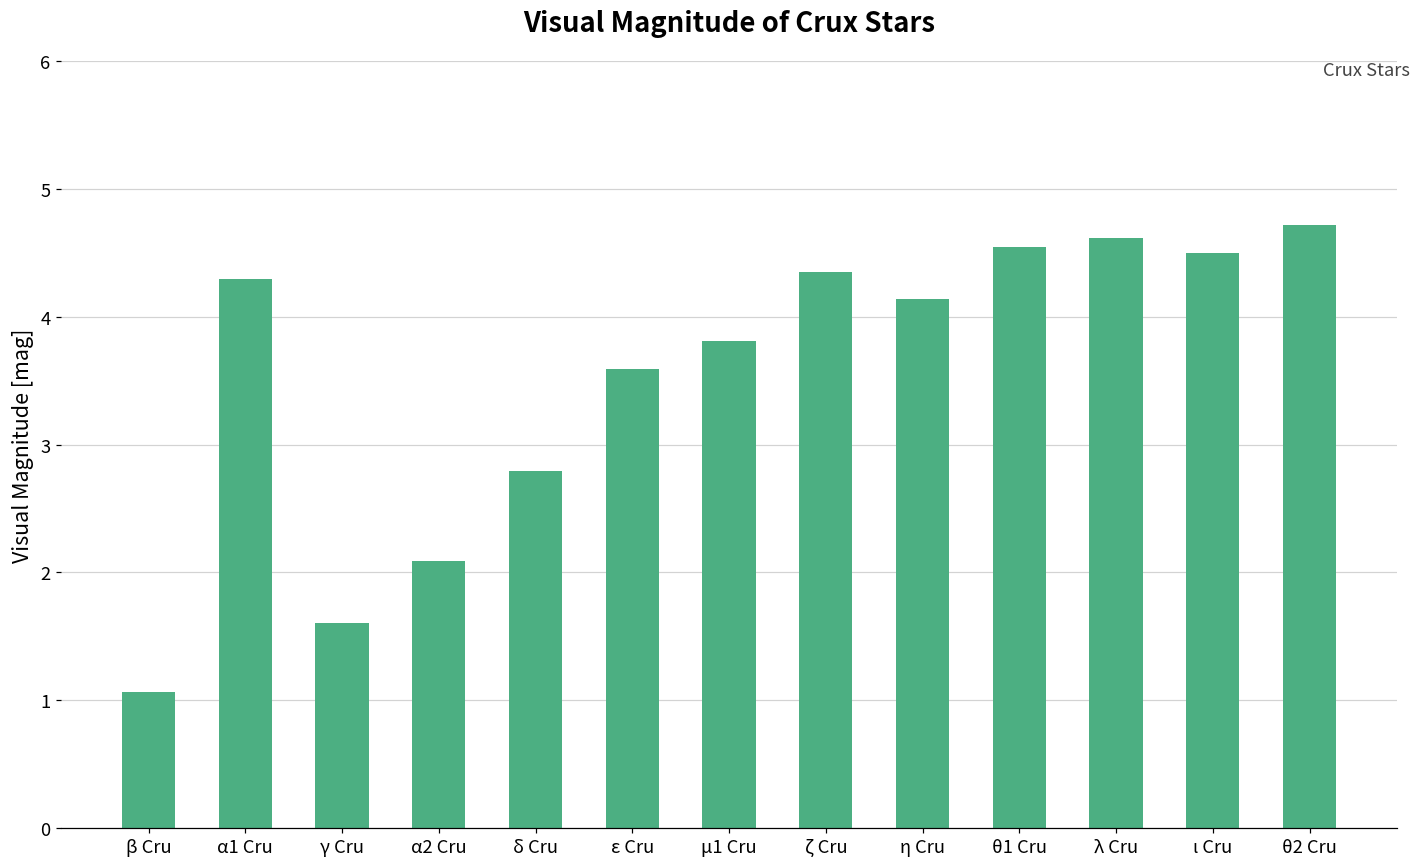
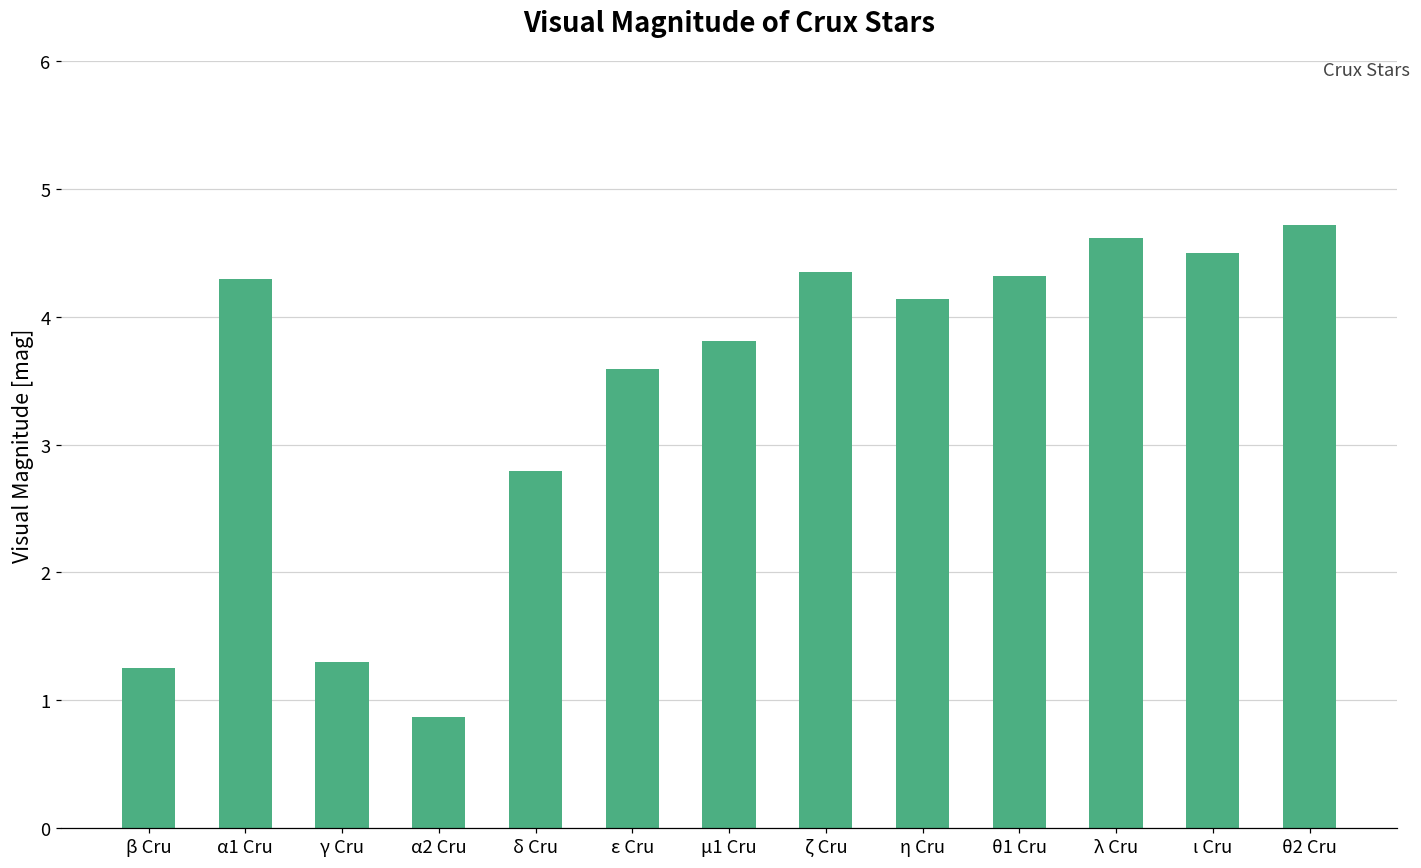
  {
-   "β Cru": 1.06,
+   "β Cru": 1.25,
    "α1 Cru": 4.30,
-   "γ Cru": 1.6,
-   "α2 Cru": 2.09,
+   "γ Cru": 1.3,
+   "α2 Cru": 0.87,
    "δ Cru": 2.79,
    "ε Cru": 3.59,
    "μ1 Cru": 3.81,
    "ζ Cru": 4.35,
    "η Cru": 4.14,
-   "θ1 Cru": 4.55,
+   "θ1 Cru": 4.32,
    "λ Cru": 4.62,
    "ι Cru": 4.50,
    "θ2 Cru": 4.72
  }
